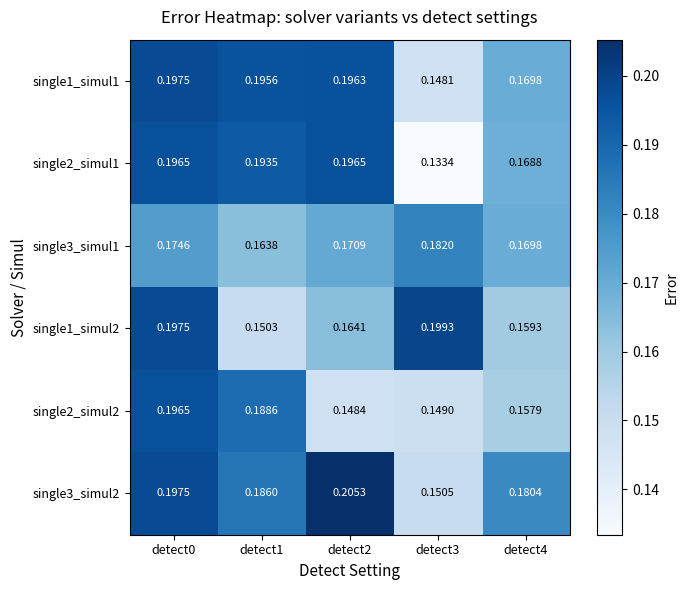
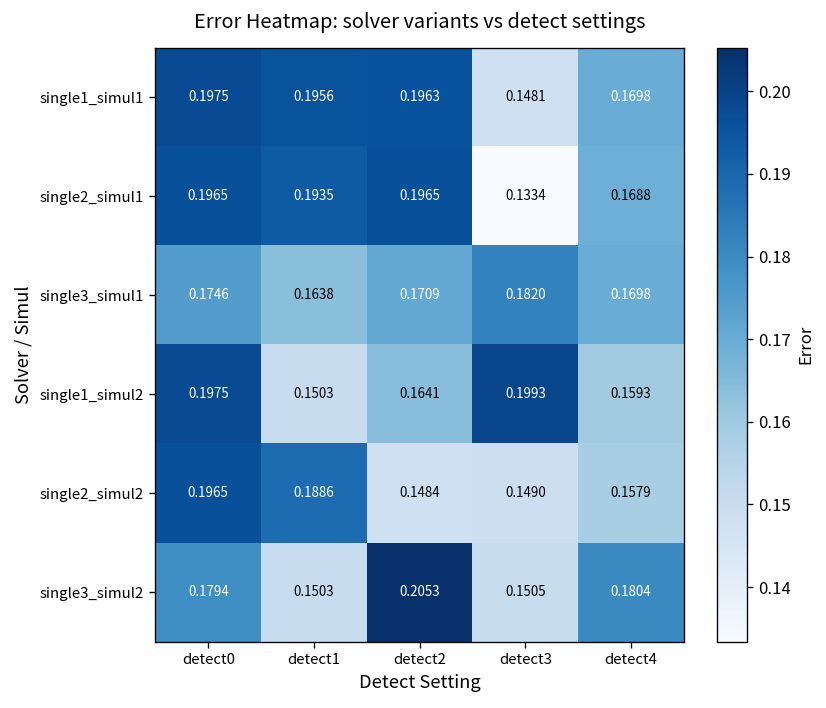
  {
    "single1_simul1": {
      "detect0": 0.1975,
      "detect1": 0.1956,
      "detect2": 0.1963,
      "detect3": 0.1481,
      "detect4": 0.1698
    },
    "single2_simul1": {
      "detect0": 0.1965,
      "detect1": 0.1935,
      "detect2": 0.1965,
      "detect3": 0.1334,
      "detect4": 0.1688
    },
    "single3_simul1": {
      "detect0": 0.1746,
      "detect1": 0.1638,
      "detect2": 0.1709,
      "detect3": 0.1820,
      "detect4": 0.1698
    },
    "single1_simul2": {
      "detect0": 0.1975,
      "detect1": 0.1503,
      "detect2": 0.1641,
      "detect3": 0.1993,
      "detect4": 0.1593
    },
    "single2_simul2": {
      "detect0": 0.1965,
      "detect1": 0.1886,
      "detect2": 0.1484,
      "detect3": 0.1490,
      "detect4": 0.1579
    },
    "single3_simul2": {
-     "detect0": 0.1975,
-     "detect1": 0.1860,
+     "detect0": 0.1794,
+     "detect1": 0.1503,
      "detect2": 0.2053,
      "detect3": 0.1505,
      "detect4": 0.1804
    }
  }
